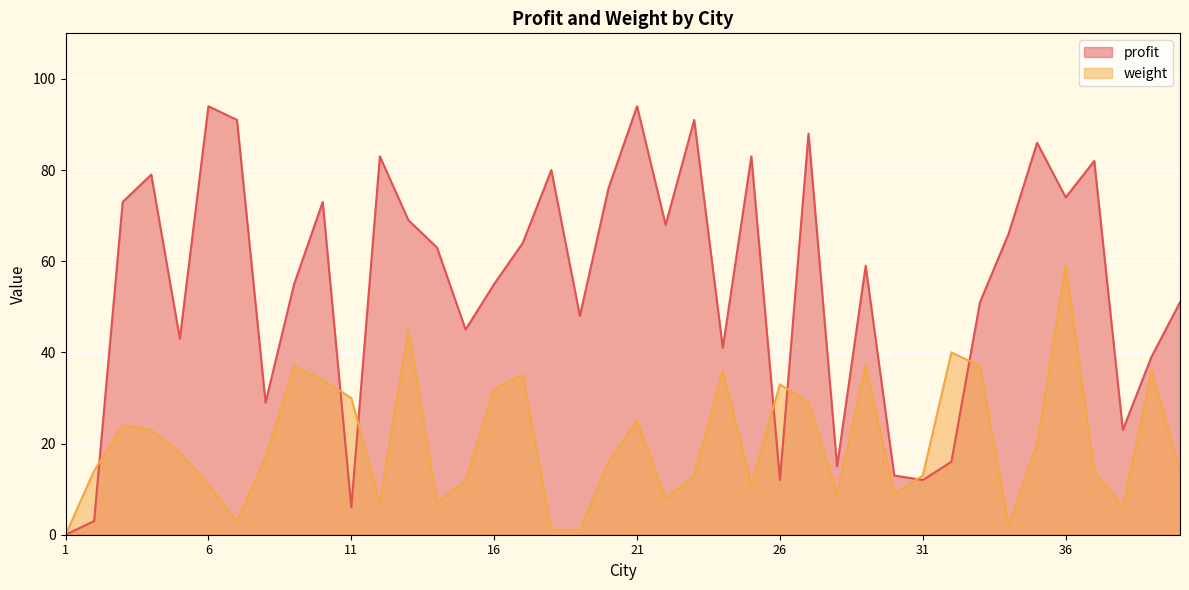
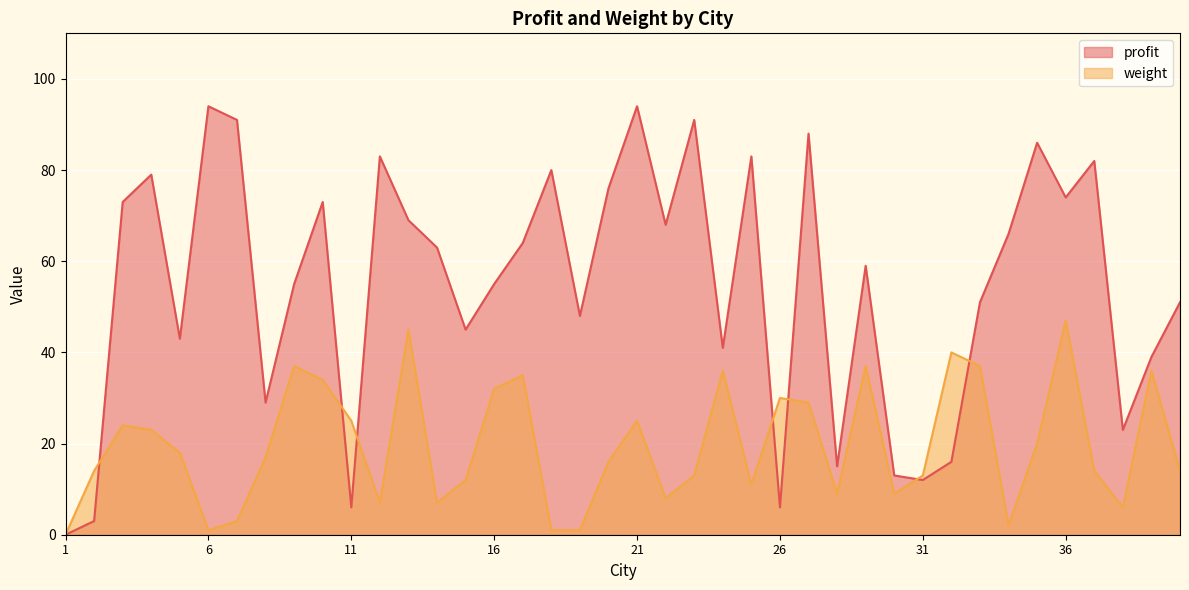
  {
    "profit": {
      "6": 94,
      "11": 6,
      "16": 55,
      "21": 94,
-     "26": 12,
+     "26": 6,
      "31": 12,
      "36": 74
    },
    "weight": {
-     "6": 11,
-     "11": 30,
+     "6": 1,
+     "11": 25,
      "16": 32,
      "21": 25,
-     "26": 33,
+     "26": 30,
      "31": 13,
-     "36": 59
+     "36": 47
    }
  }
